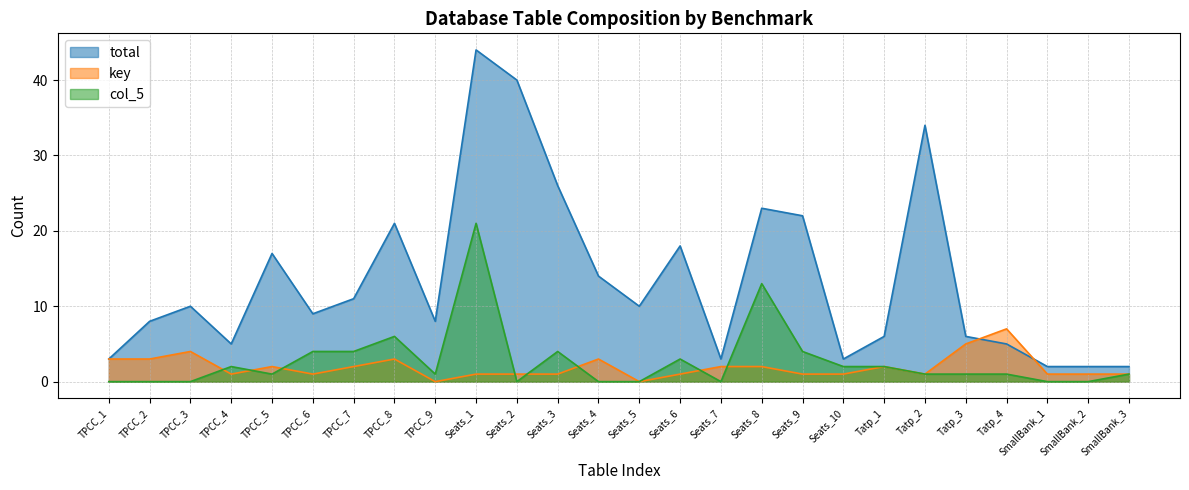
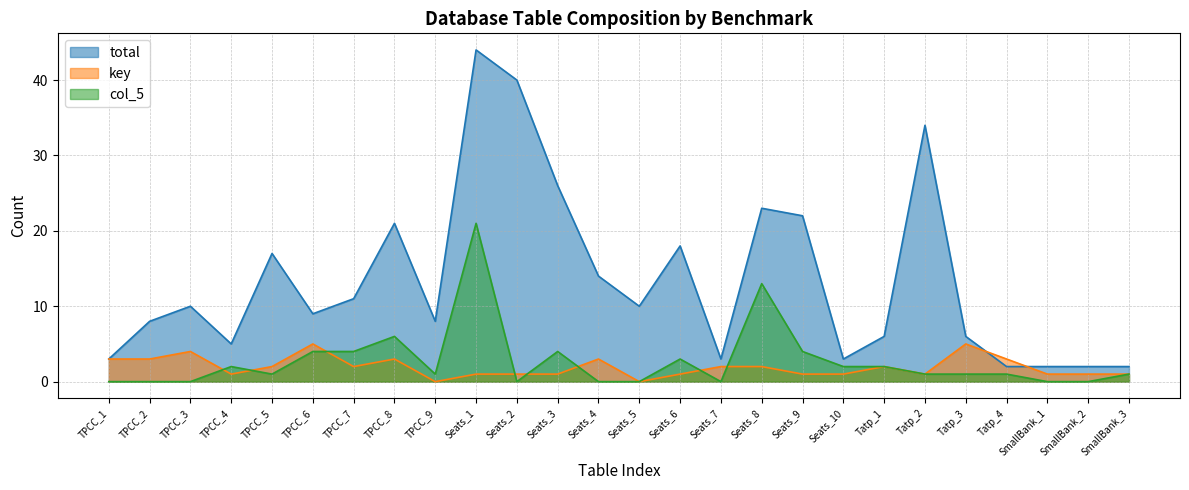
  {
    "total": {
      "TPCC_2": 8,
      "TPCC_3": 10,
      "TPCC_4": 5,
      "TPCC_5": 17,
      "TPCC_6": 9,
      "TPCC_7": 11,
      "TPCC_8": 21,
      "TPCC_9": 8,
      "Seats_1": 44,
      "Seats_2": 40,
      "Seats_3": 26,
      "Seats_4": 14,
      "Seats_5": 10,
      "Seats_6": 18,
      "Seats_7": 3,
      "Seats_8": 23,
      "Seats_9": 22,
      "Seats_10": 3,
      "Tatp_1": 6,
      "Tatp_2": 34,
      "Tatp_3": 6,
-     "Tatp_4": 5,
+     "Tatp_4": 2,
      "SmallBank_1": 2,
      "SmallBank_2": 2,
      "SmallBank_3": 2
    },
    "key": {
      "TPCC_2": 3,
      "TPCC_3": 4,
      "TPCC_4": 1,
      "TPCC_5": 2,
-     "TPCC_6": 1,
+     "TPCC_6": 5,
      "TPCC_7": 2,
      "TPCC_8": 3,
      "TPCC_9": 0,
      "Seats_1": 1,
      "Seats_2": 1,
      "Seats_3": 1,
      "Seats_4": 3,
      "Seats_6": 1,
      "Seats_7": 2,
      "Seats_8": 2,
      "Seats_9": 1,
      "Seats_10": 1,
      "Tatp_3": 5,
-     "Tatp_4": 7,
+     "Tatp_4": 3,
      "SmallBank_1": 1,
      "SmallBank_2": 1
    },
    "col_5": {
      "TPCC_1": 0,
      "TPCC_2": 0,
      "TPCC_3": 0,
      "TPCC_4": 2,
      "TPCC_5": 1,
      "TPCC_6": 4,
      "TPCC_7": 4,
      "TPCC_8": 6,
      "TPCC_9": 1,
      "Seats_1": 21,
      "Seats_2": 0,
      "Seats_3": 4,
      "Seats_4": 0,
      "Seats_6": 3,
      "Seats_7": 0,
      "Seats_8": 13,
      "Seats_9": 4,
      "Seats_10": 2,
      "Tatp_3": 1,
      "Tatp_4": 1,
      "SmallBank_1": 0,
      "SmallBank_2": 0
    }
  }
